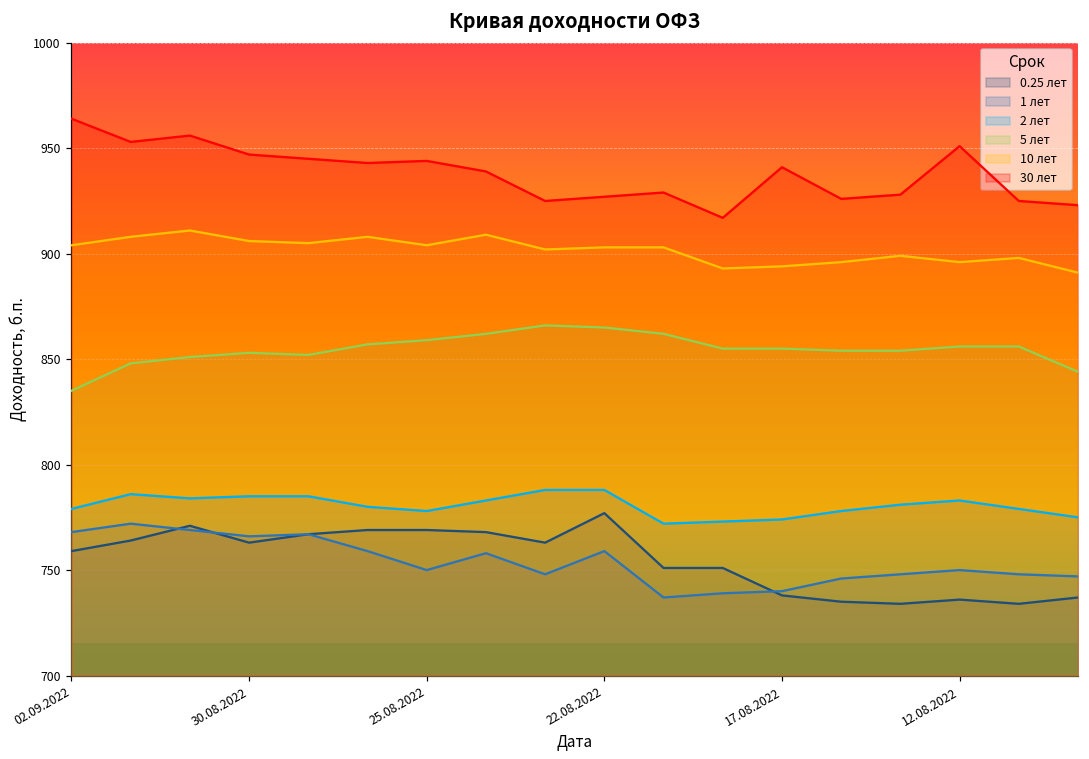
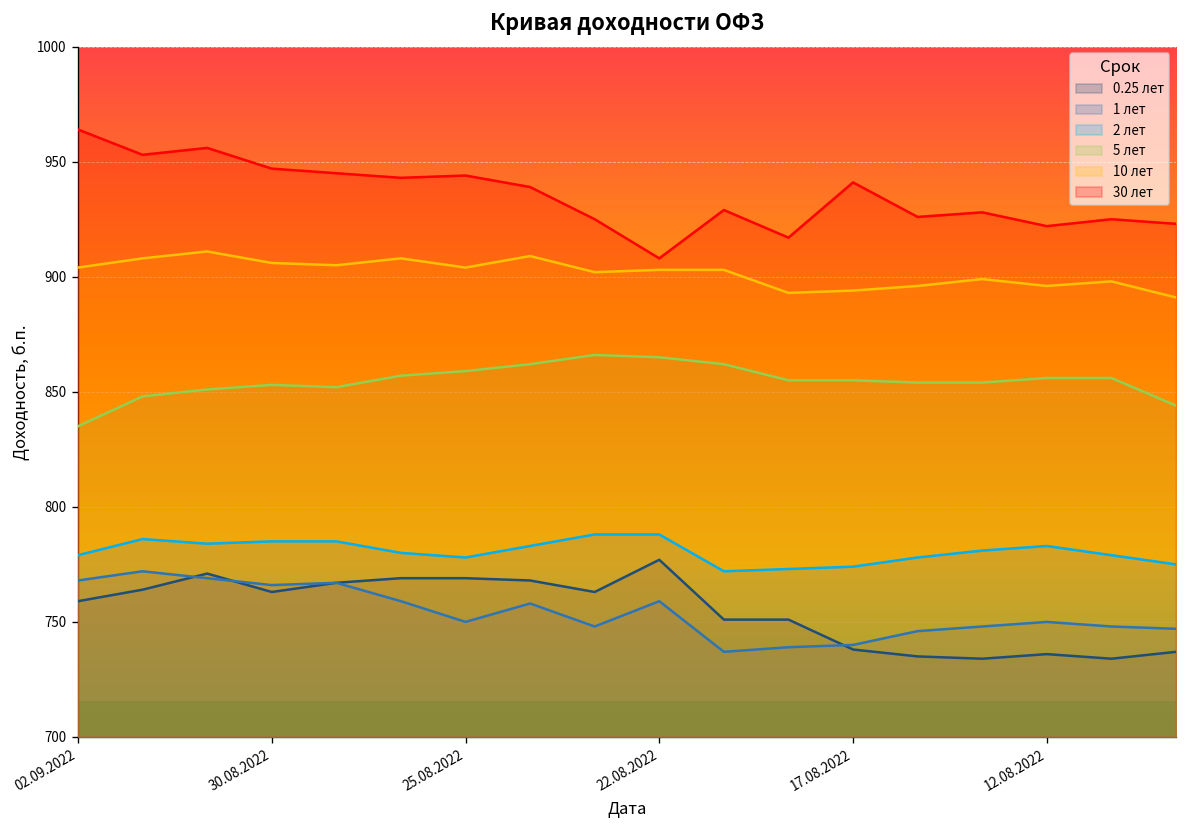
  {
    "30 лет": {
      "02.09.2022": 964,
      "30.08.2022": 947,
      "25.08.2022": 944,
-     "22.08.2022": 927,
+     "22.08.2022": 908,
      "17.08.2022": 941,
-     "12.08.2022": 951
+     "12.08.2022": 922
    }
  }
